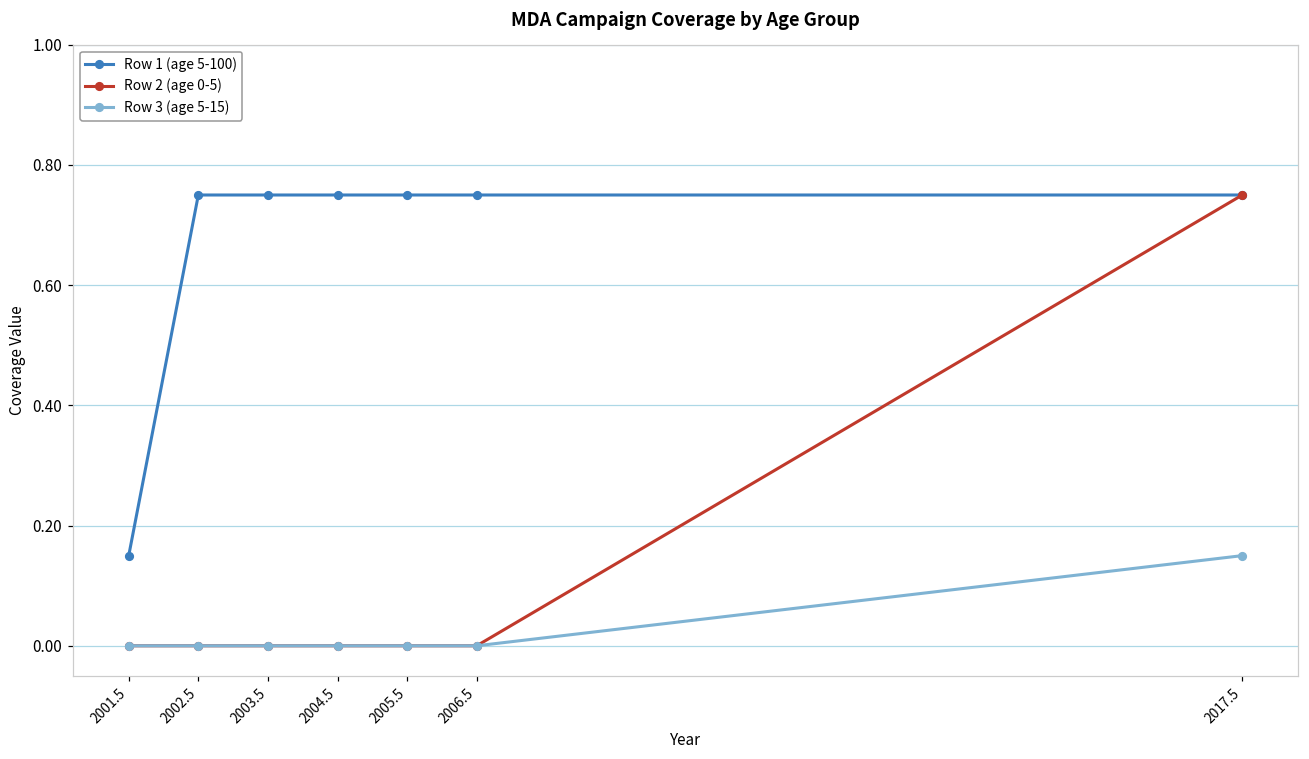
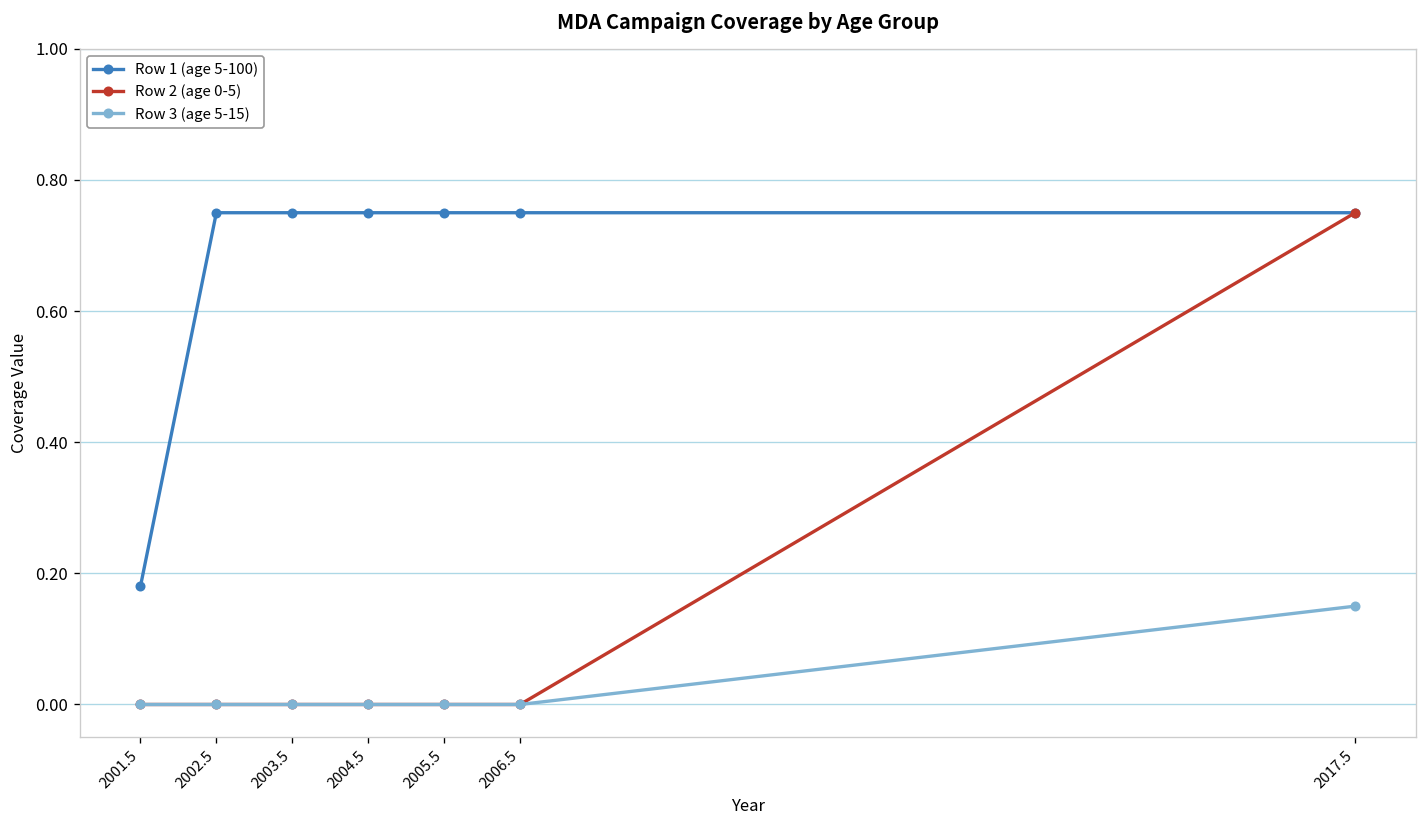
  {
    "Row 1 (age 5-100)": {
-     "2001.5": 0.15,
+     "2001.5": 0.18,
      "2002.5": 0.75,
      "2003.5": 0.75,
      "2004.5": 0.75,
      "2005.5": 0.75,
      "2006.5": 0.75
    },
    "Row 3 (age 5-15)": {
      "2017.5": 0.15
    }
  }
